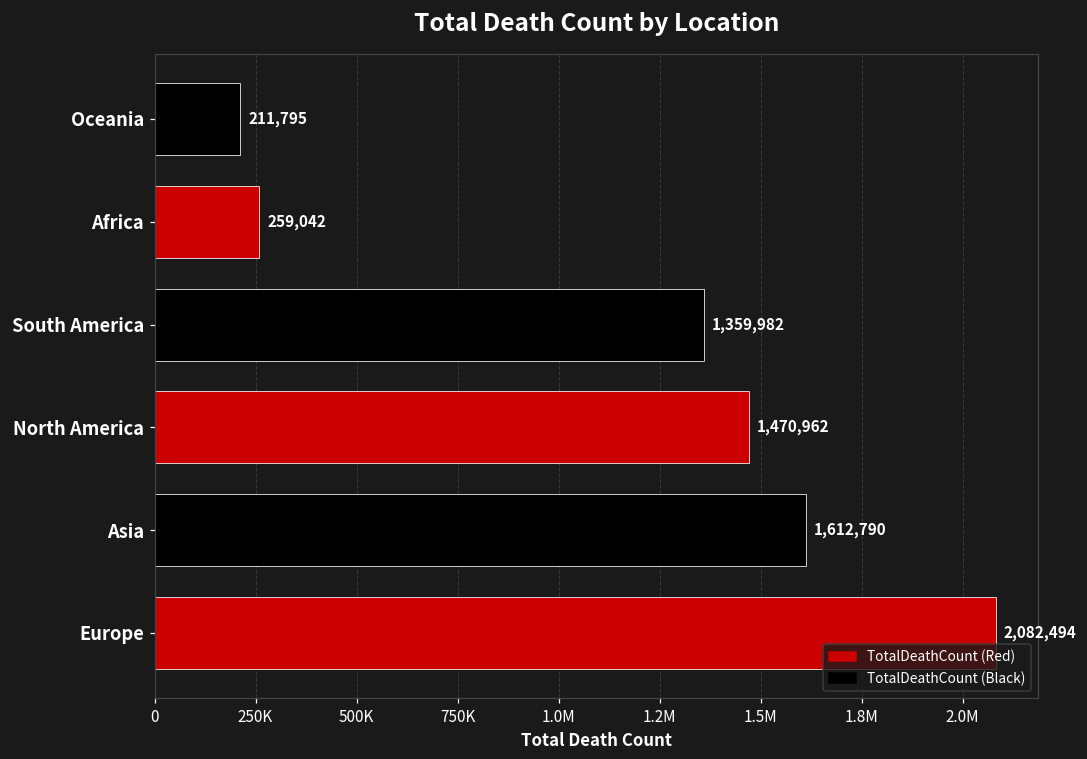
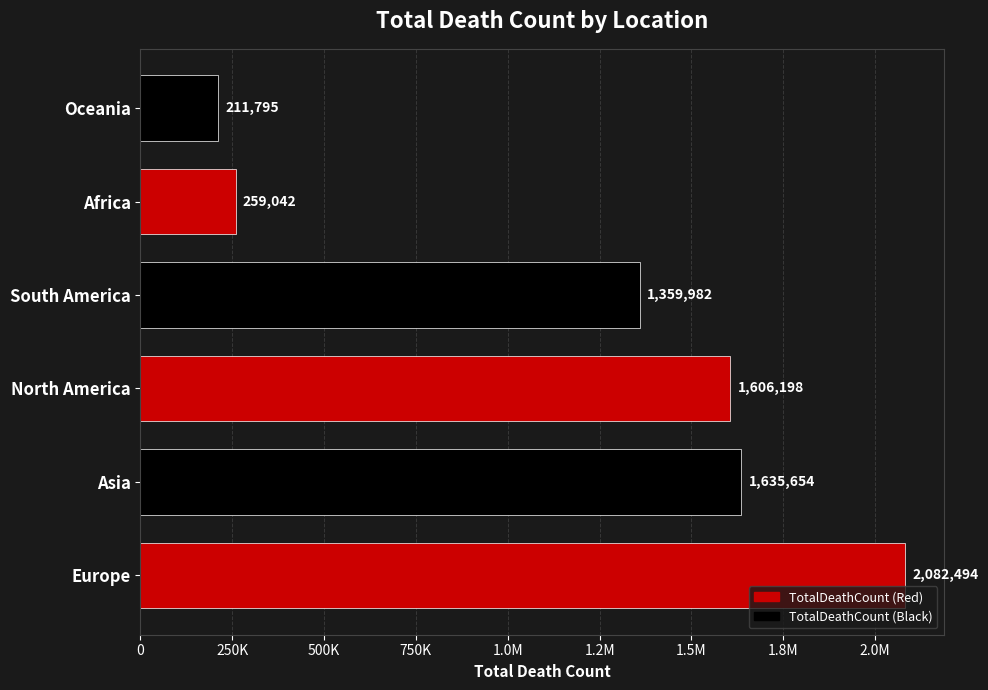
  {
    "Oceania": "211,795",
    "Africa": "259,042",
    "South America": "1,359,982",
-   "North America": "1,470,962",
-   "Asia": "1,612,790",
+   "North America": "1,606,198",
+   "Asia": "1,635,654",
    "Europe": "2,082,494"
  }
